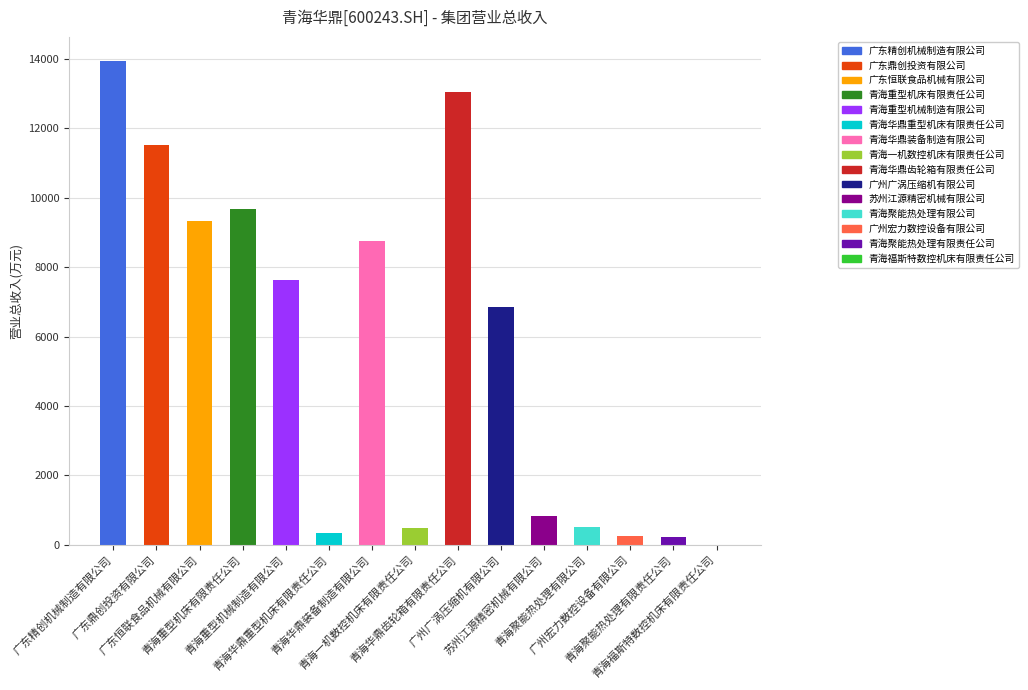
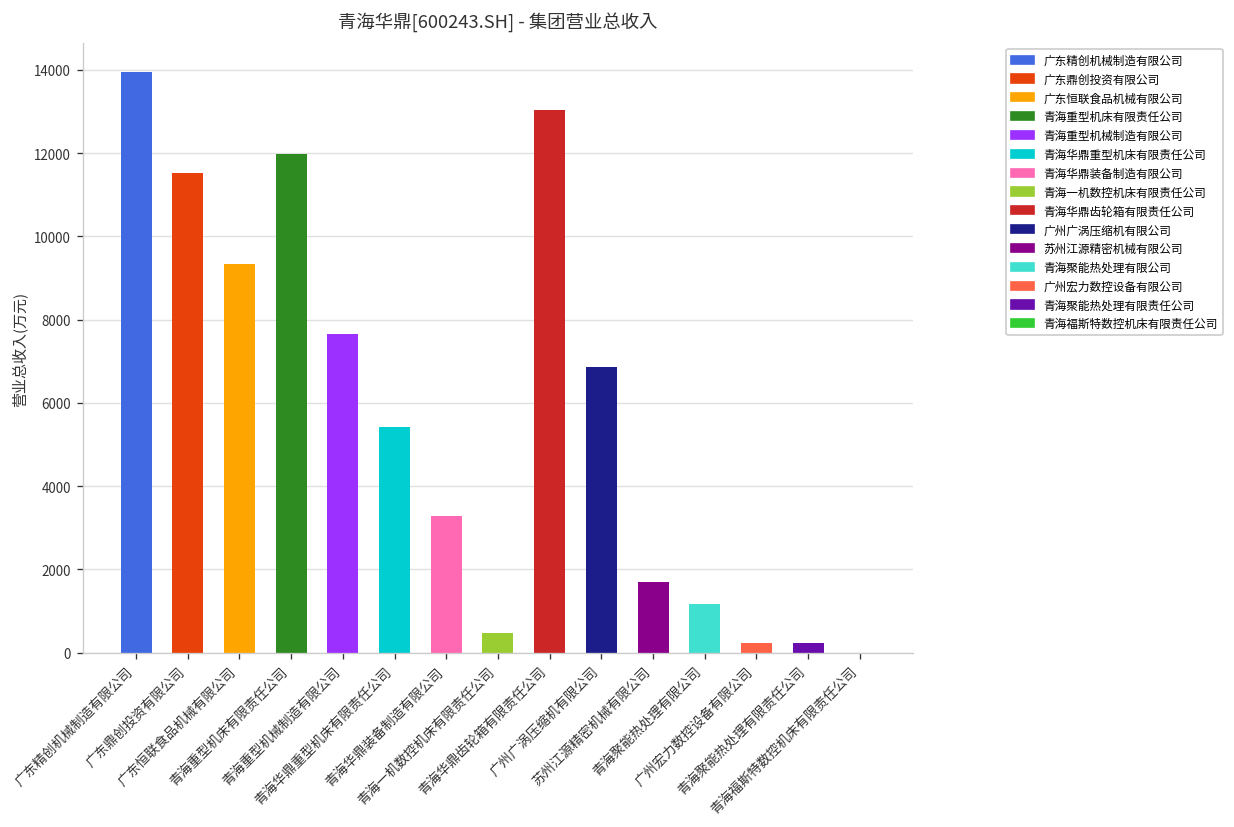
  {
    "广东精创机械制造有限公司": 13900,
    "广东鼎创投资有限公司": 11500,
    "广东恒联食品机械有限公司": 9300,
-   "青海重型机床有限责任公司": 9700,
+   "青海重型机床有限责任公司": 12000,
    "青海重型机械制造有限公司": 7600,
-   "青海华鼎重型机床有限责任公司": 300,
-   "青海华鼎装备制造有限公司": 8800,
+   "青海华鼎重型机床有限责任公司": 5400,
+   "青海华鼎装备制造有限公司": 3300,
    "青海一机数控机床有限责任公司": 500,
    "青海华鼎齿轮箱有限责任公司": 13000,
    "广州广涡压缩机有限公司": 6900,
-   "苏州江源精密机械有限公司": 800,
-   "青海聚能热处理有限公司": 500,
+   "苏州江源精密机械有限公司": 1700,
+   "青海聚能热处理有限公司": 1200,
    "广州宏力数控设备有限公司": 200,
    "青海聚能热处理有限责任公司": 200
  }
